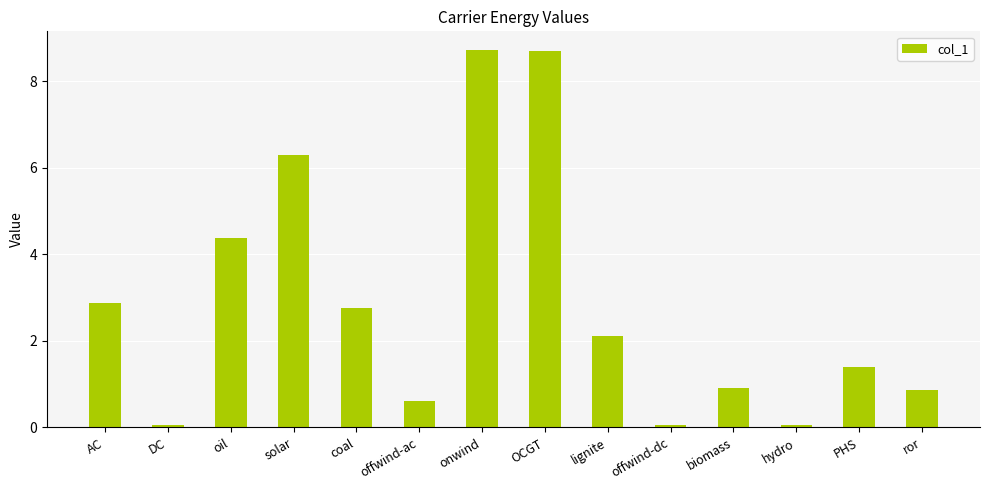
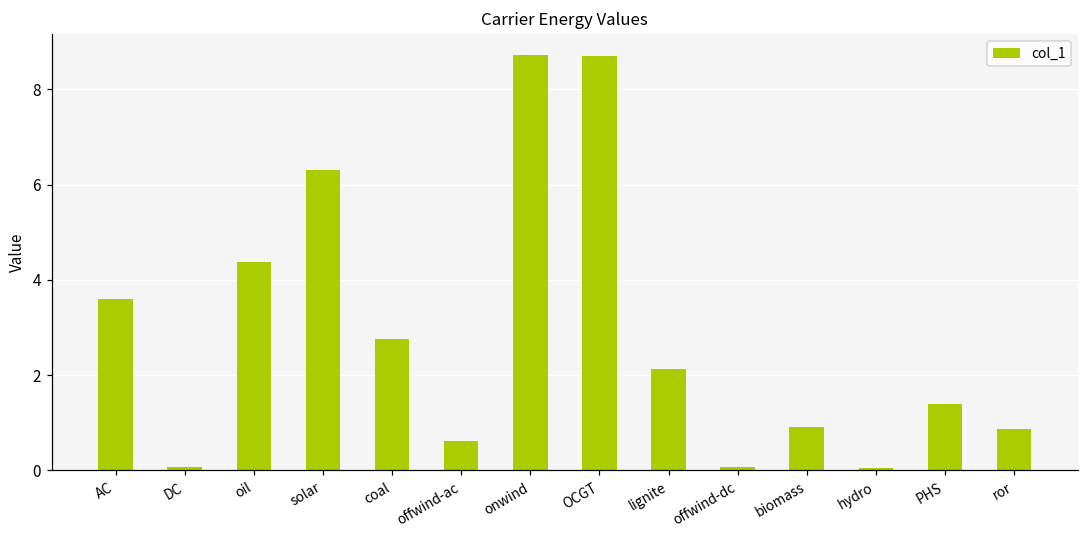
  {
-   "AC": 2.9,
+   "AC": 3.6,
    "DC": 0.1,
    "oil": 4.4,
    "solar": 6.3,
    "coal": 2.8,
    "offwind-ac": 0.6,
    "onwind": 8.7,
    "OCGT": 8.7,
    "lignite": 2.1,
    "biomass": 0.9,
    "PHS": 1.4,
    "ror": 0.9
  }
